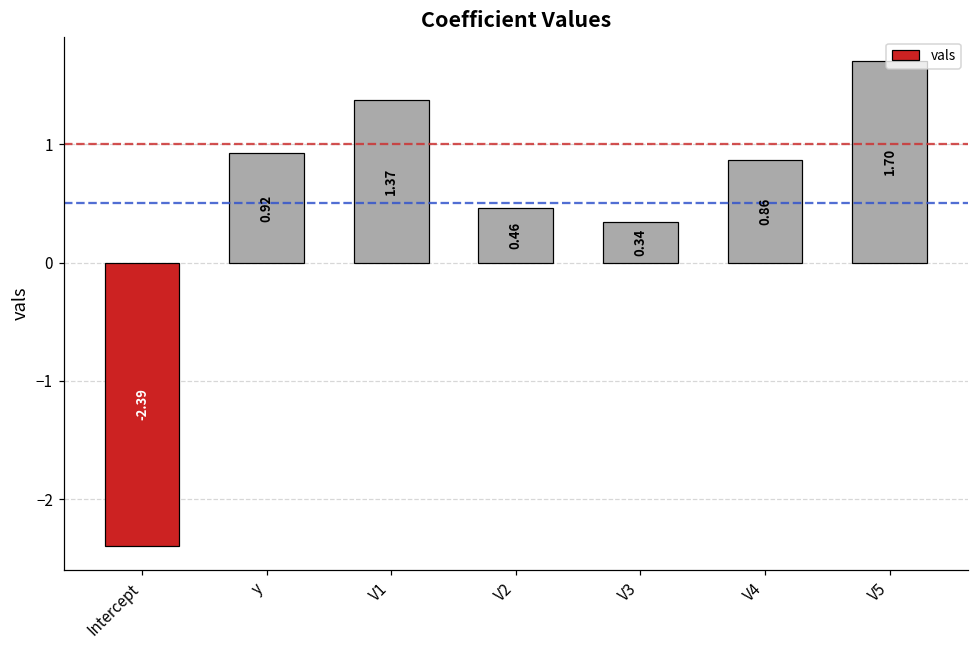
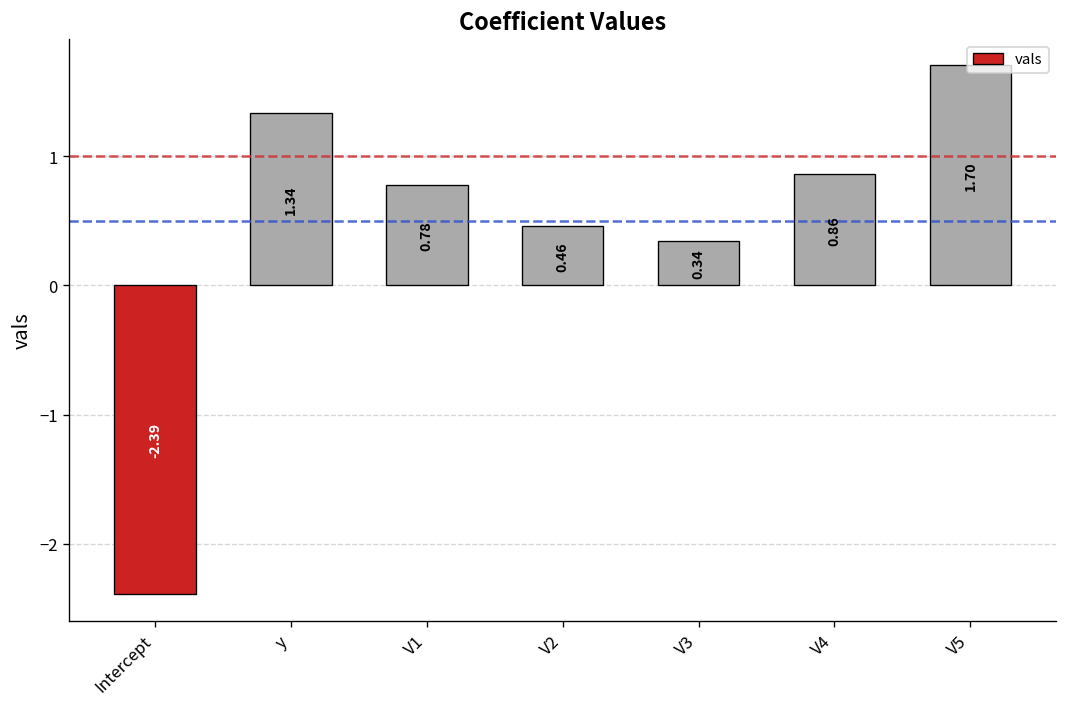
  {
    "Intercept": -2.39,
-   "y": 0.92,
-   "V1": 1.37,
+   "y": 1.34,
+   "V1": 0.78,
    "V2": 0.46,
    "V3": 0.34,
    "V4": 0.86
  }
